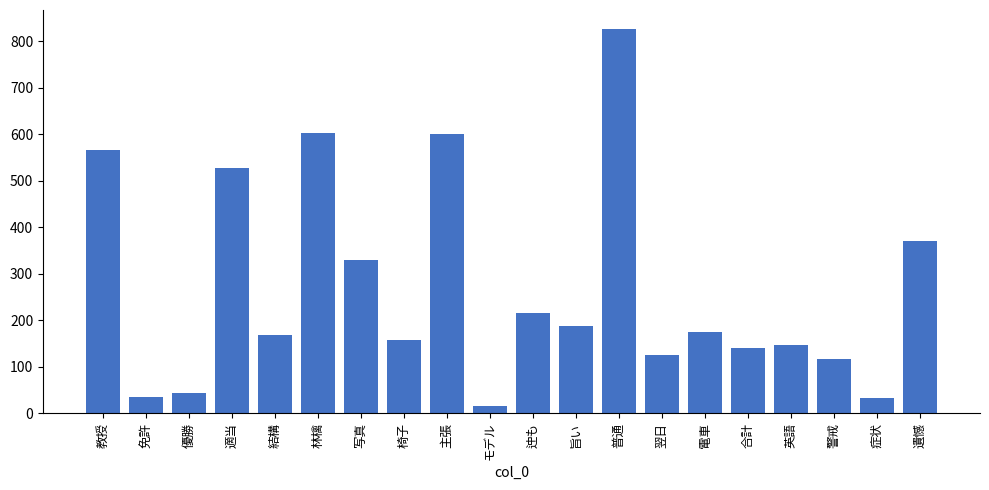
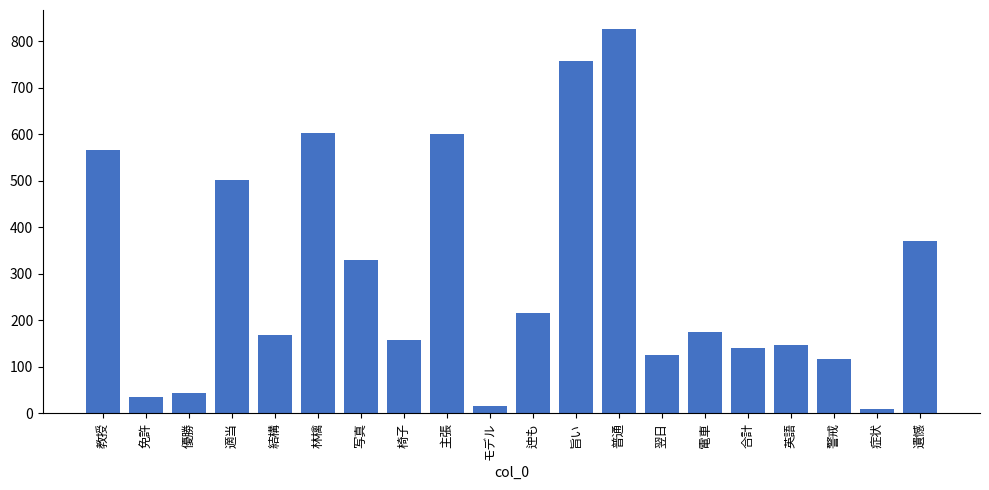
  {
    "教授": 570,
    "免許": 30,
    "優勝": 40,
-   "適当": 530,
+   "適当": 500,
    "結構": 170,
    "林檎": 600,
    "写真": 330,
    "椅子": 160,
    "主張": 600,
    "モデル": 20,
    "迚も": 220,
-   "旨い": 190,
+   "旨い": 760,
    "普通": 830,
    "翌日": 130,
    "電車": 180,
    "合計": 140,
    "英語": 150,
    "警戒": 120,
-   "症状": 30,
+   "症状": 10,
    "遺憾": 370
  }
